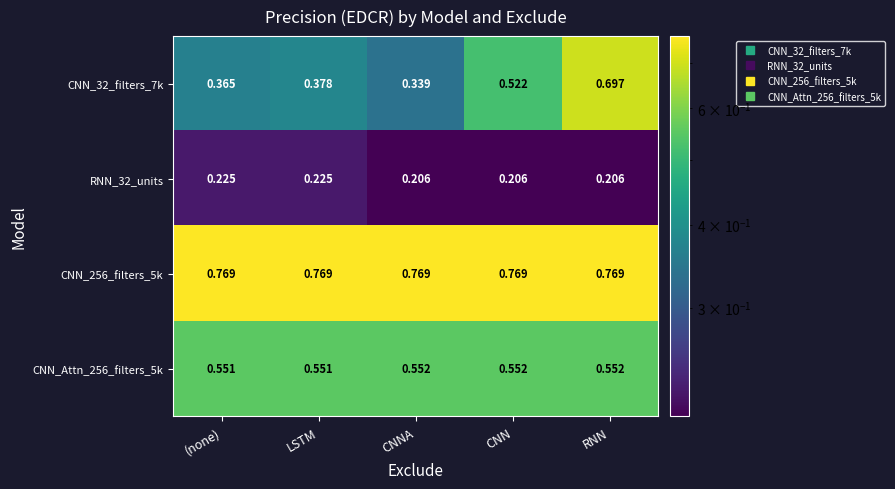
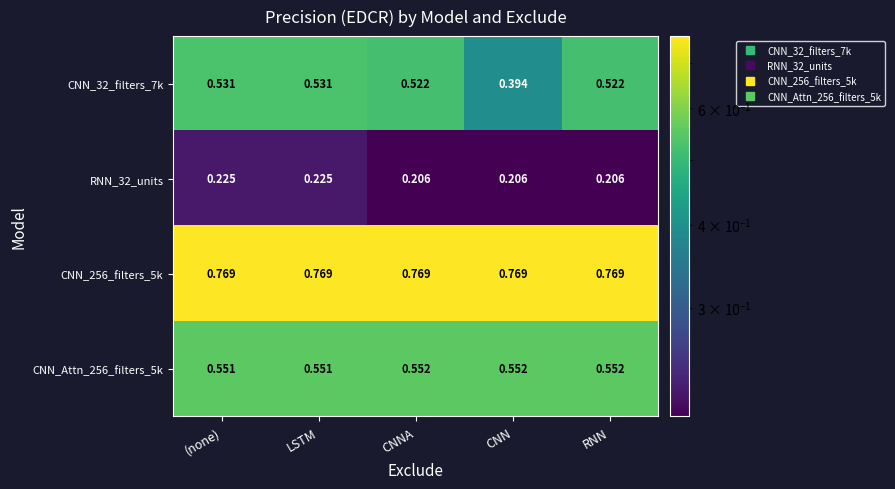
  {
    "CNN_32_filters_7k": {
-     "(none)": 0.365,
-     "LSTM": 0.378,
-     "CNNA": 0.339,
-     "CNN": 0.522,
-     "RNN": 0.697
+     "(none)": 0.531,
+     "LSTM": 0.531,
+     "CNNA": 0.522,
+     "CNN": 0.394,
+     "RNN": 0.522
    },
    "RNN_32_units": {
      "(none)": 0.225,
      "LSTM": 0.225,
      "CNNA": 0.206,
      "CNN": 0.206,
      "RNN": 0.206
    },
    "CNN_256_filters_5k": {
      "(none)": 0.769,
      "LSTM": 0.769,
      "CNNA": 0.769,
      "CNN": 0.769,
      "RNN": 0.769
    },
    "CNN_Attn_256_filters_5k": {
      "(none)": 0.551,
      "LSTM": 0.551,
      "CNNA": 0.552,
      "CNN": 0.552,
      "RNN": 0.552
    }
  }
